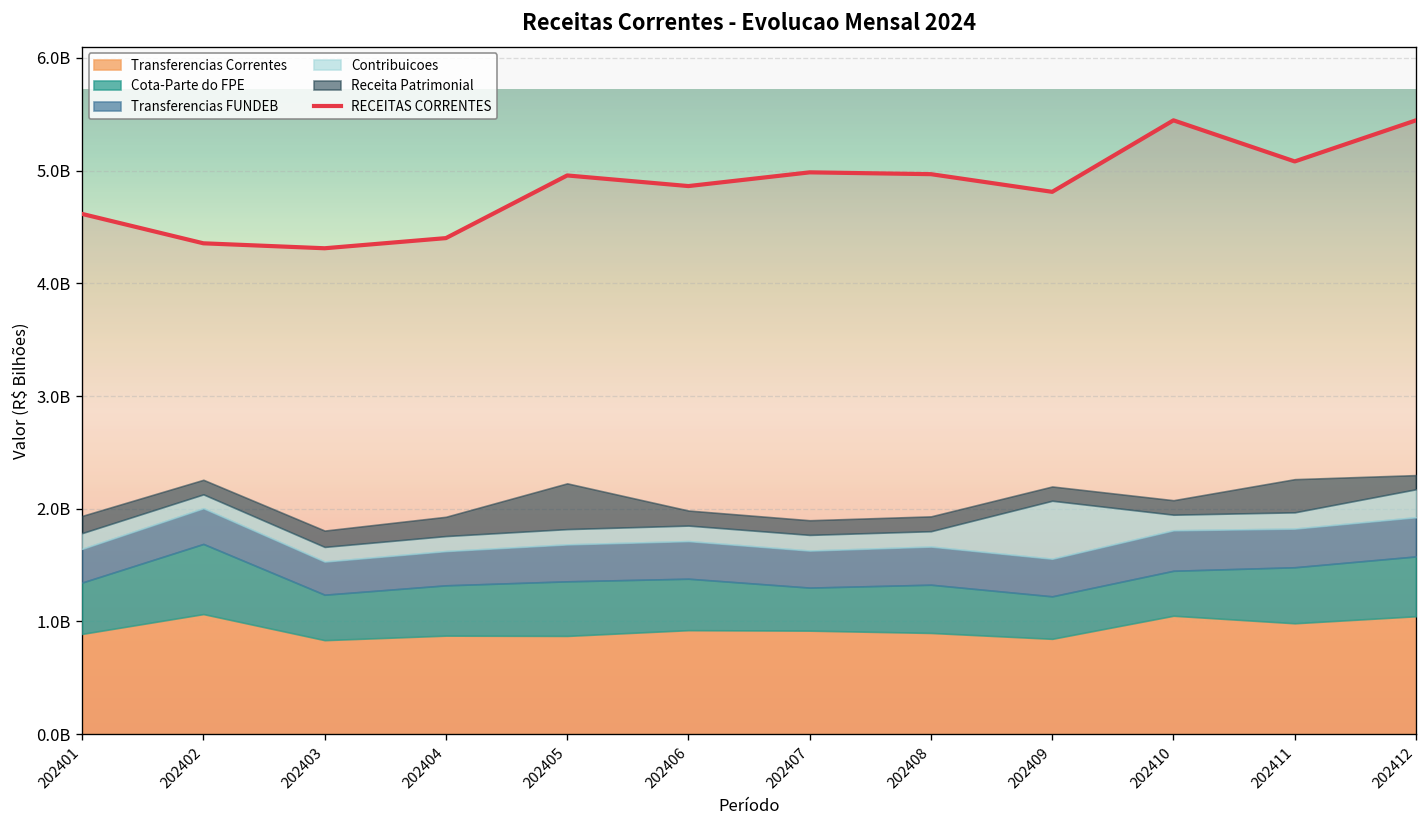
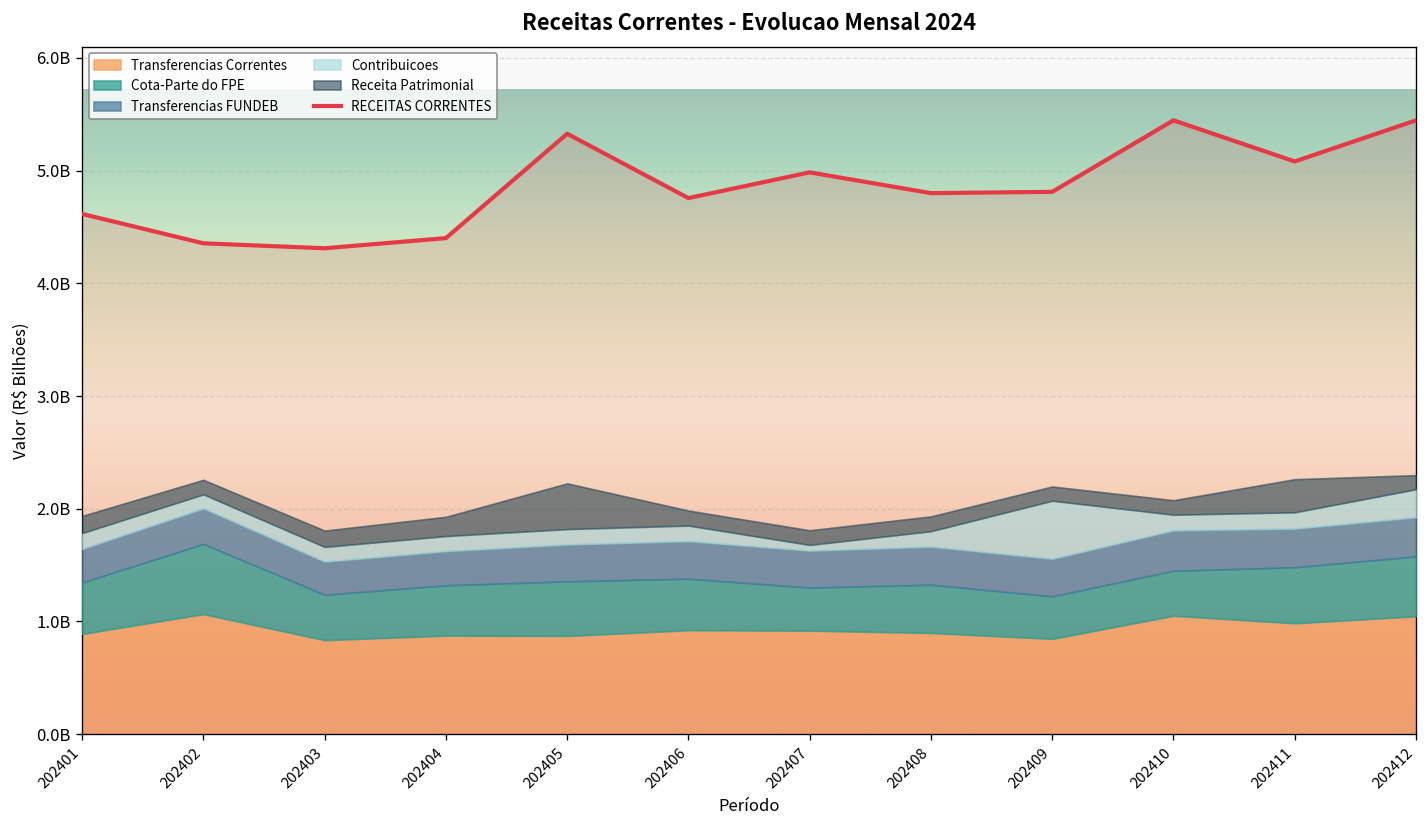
  {
    "RECEITAS CORRENTES": {
      "202401": 4600000000,
      "202402": 4400000000,
      "202403": 4300000000,
      "202404": 4400000000,
-     "202405": 5000000000,
-     "202406": 4900000000,
+     "202405": 5300000000,
+     "202406": 4800000000,
      "202407": 5000000000,
-     "202408": 5000000000,
+     "202408": 4800000000,
      "202409": 4800000000,
      "202410": 5400000000,
      "202411": 5100000000,
      "202412": 5400000000
    },
    "Transferencias Correntes": {
      "202401": 900000000,
      "202402": 1100000000,
      "202403": 800000000,
      "202404": 900000000,
      "202405": 900000000,
      "202406": 900000000,
      "202407": 900000000,
      "202408": 900000000,
      "202409": 800000000,
      "202410": 1100000000,
      "202411": 1000000000,
      "202412": 1000000000
    },
    "Contribuicoes": {
      "202401": 100000000,
      "202402": 100000000,
      "202403": 100000000,
      "202404": 100000000,
      "202405": 100000000,
      "202406": 100000000,
-     "202407": 100000000,
+     "202407": 0,
      "202408": 100000000,
      "202409": 500000000,
      "202410": 100000000,
      "202411": 100000000,
      "202412": 200000000
    }
  }
